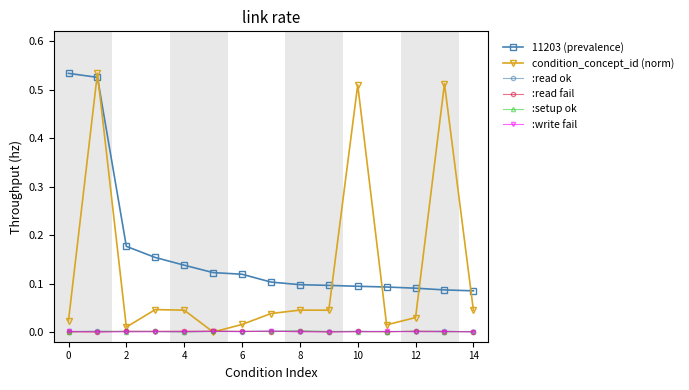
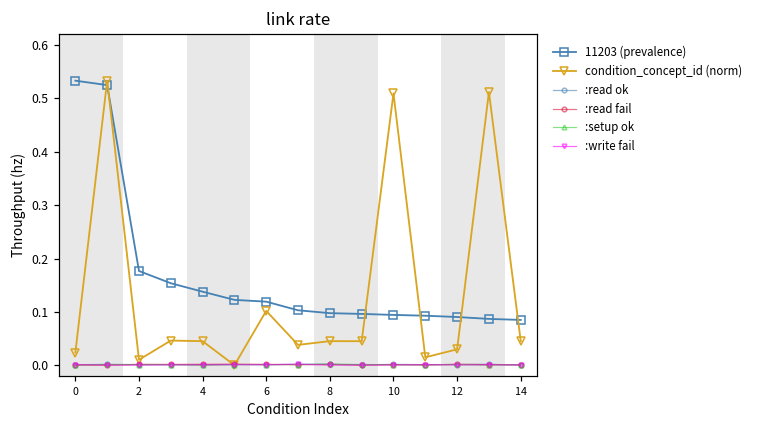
  {
    "condition_concept_id (norm)": {
      "0": 0.02,
      "2": 0.01,
      "4": 0.05,
-     "6": 0.02,
+     "6": 0.10,
      "8": 0.05,
      "10": 0.51,
      "12": 0.03,
      "14": 0.05
    }
  }
